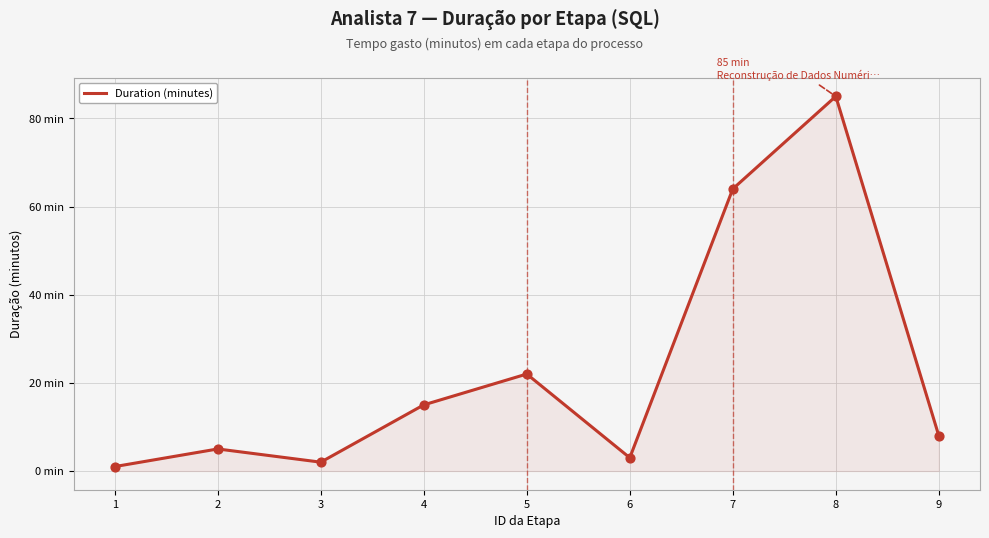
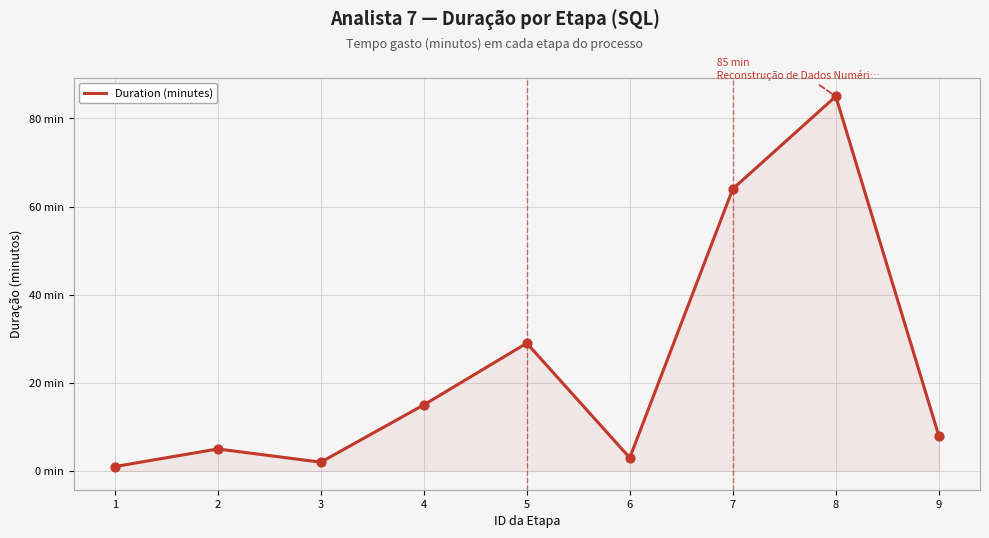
  {
    "1": "1 min",
    "2": "5 min",
    "3": "2 min",
    "4": "15 min",
-   "5": "22 min",
+   "5": "29 min",
    "6": "3 min",
    "7": "64 min",
    "9": "8 min"
  }
